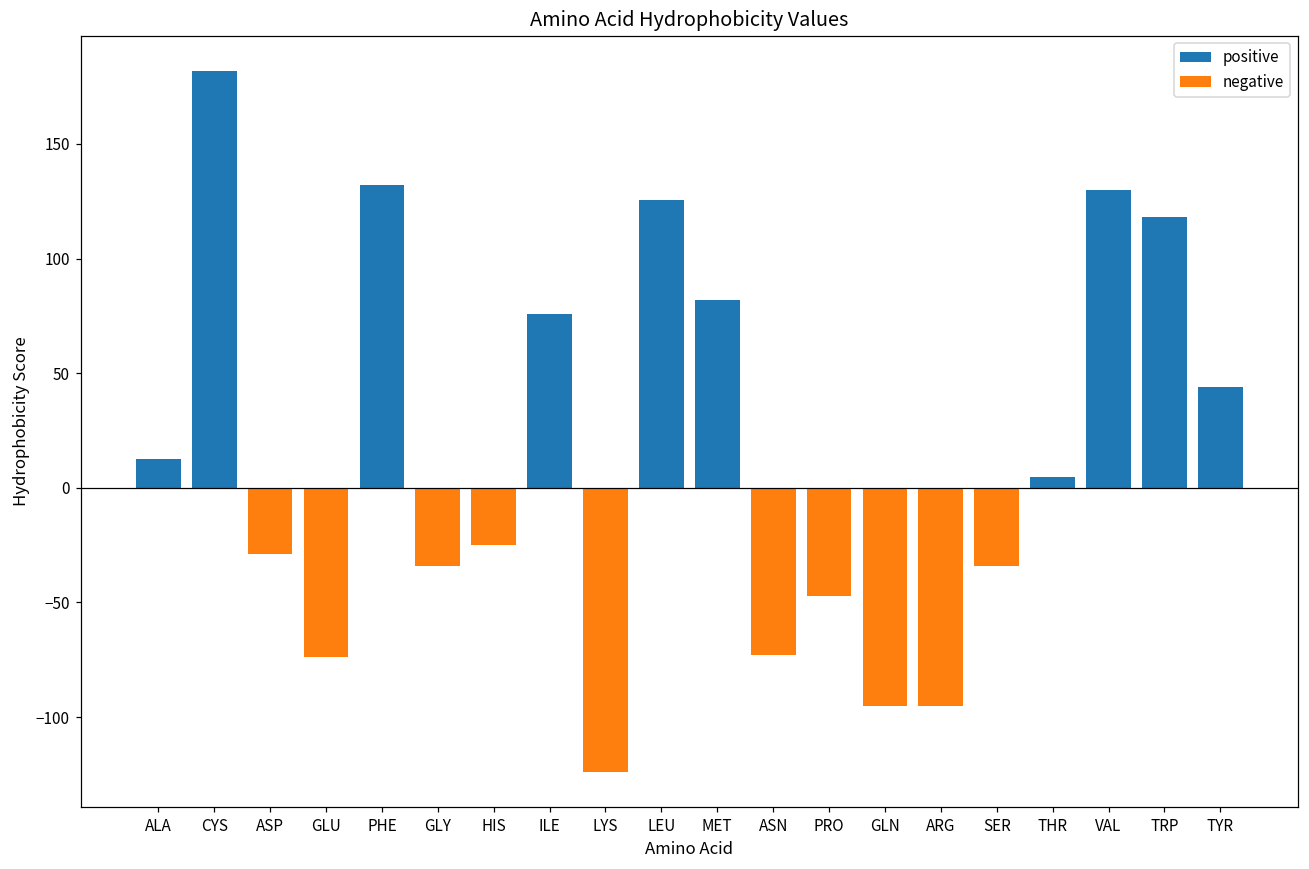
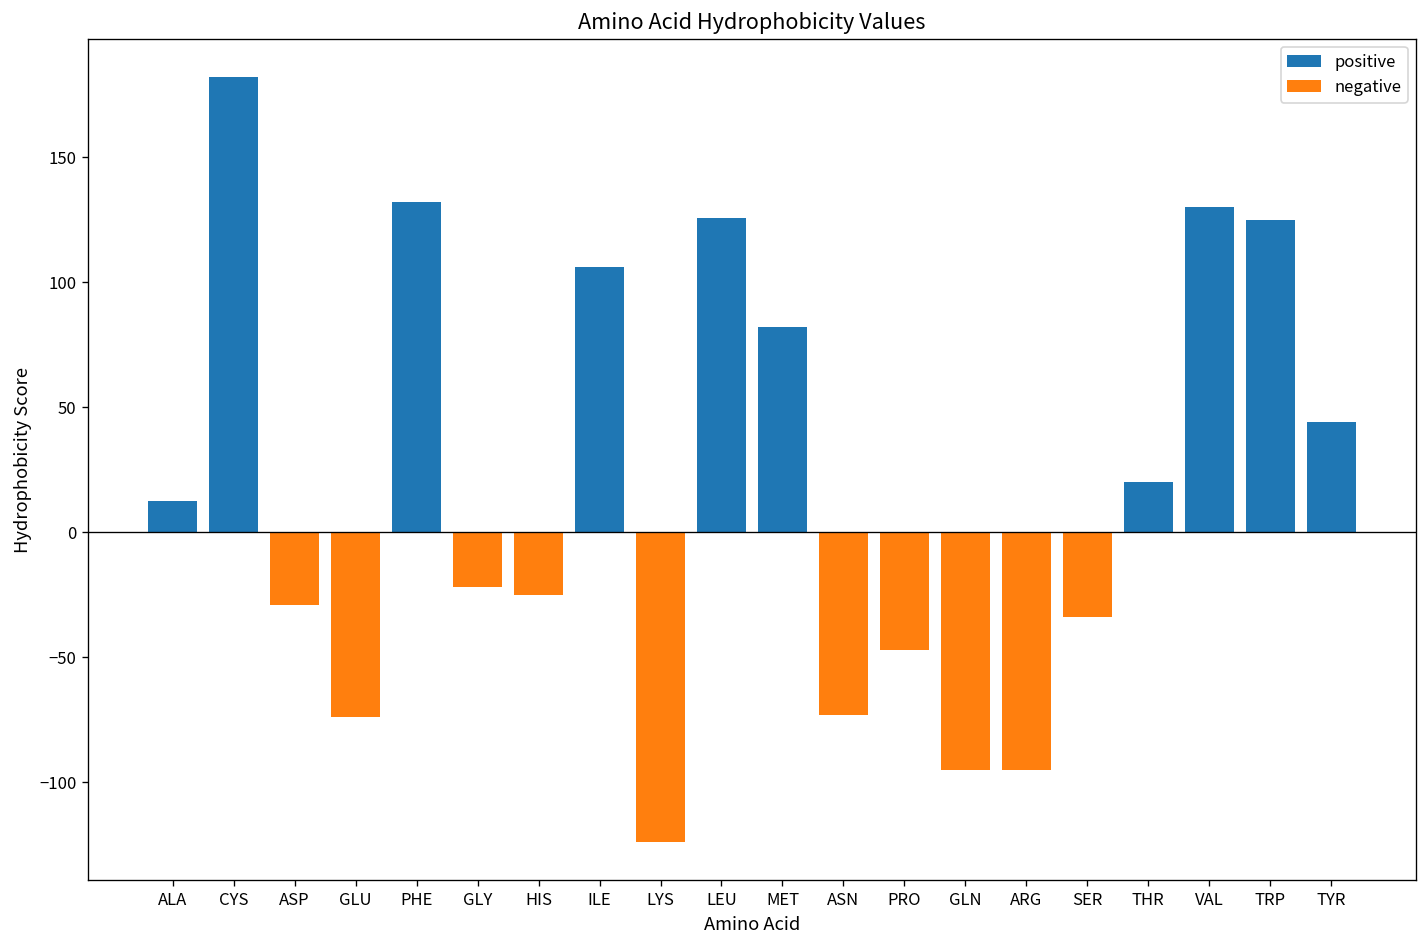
  {
    "positive": {
      "ALA": 12,
      "CYS": 182,
      "ASP": 0,
      "GLU": 0,
      "PHE": 132,
      "GLY": 0,
      "HIS": 0,
-     "ILE": 76,
+     "ILE": 106,
      "LYS": 0,
      "LEU": 126,
      "MET": 82,
      "ASN": 0,
      "PRO": 0,
      "GLN": 0,
      "ARG": 0,
      "SER": 0,
-     "THR": 5,
+     "THR": 20,
      "VAL": 130,
-     "TRP": 118,
+     "TRP": 125,
      "TYR": 44
    },
    "negative": {
      "ALA": 0,
      "CYS": 0,
      "ASP": -29,
      "GLU": -74,
      "PHE": 0,
-     "GLY": -34,
+     "GLY": -22,
      "HIS": -25,
      "ILE": 0,
      "LYS": -124,
      "LEU": 0,
      "MET": 0,
      "ASN": -73,
      "PRO": -47,
      "GLN": -95,
      "ARG": -95,
      "SER": -34,
      "THR": 0,
      "VAL": 0,
      "TRP": 0,
      "TYR": 0
    }
  }
